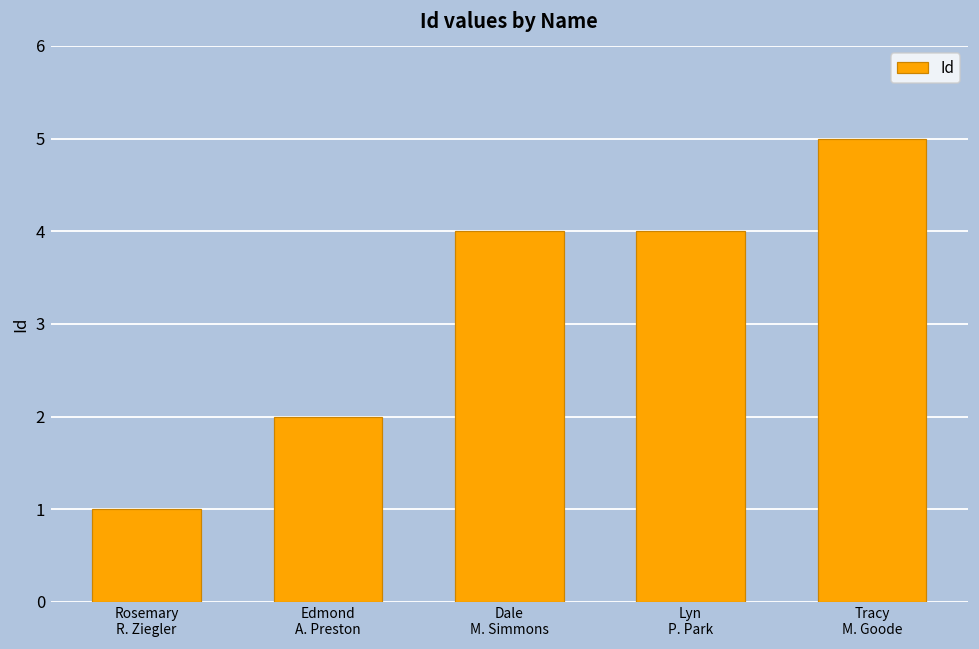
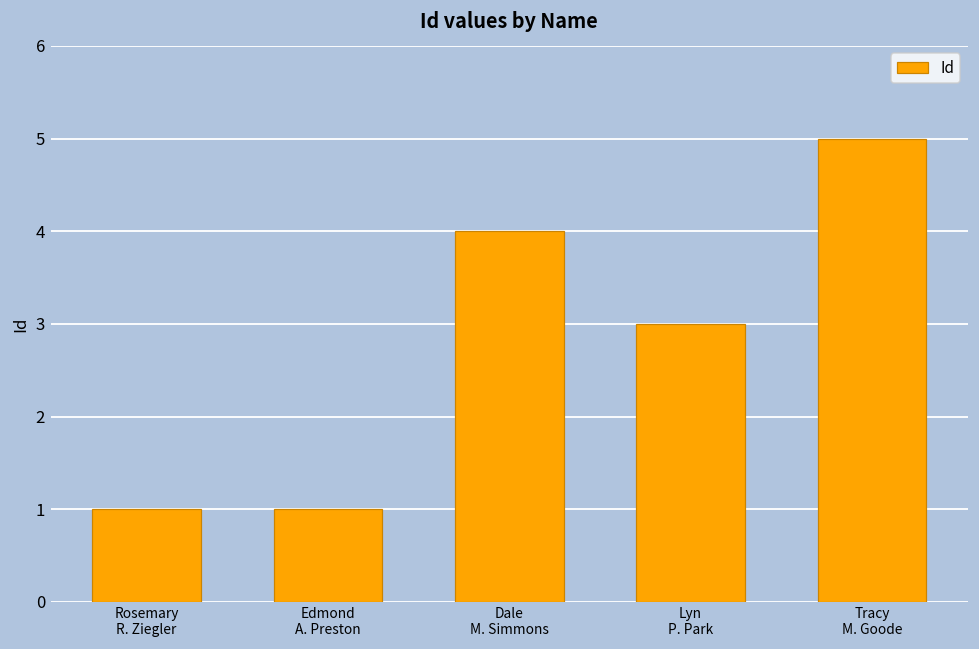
  {
    "Rosemary R. Ziegler": 1,
-   "Edmond A. Preston": 2,
+   "Edmond A. Preston": 1,
    "Dale M. Simmons": 4,
-   "Lyn P. Park": 4,
+   "Lyn P. Park": 3,
    "Tracy M. Goode": 5
  }
